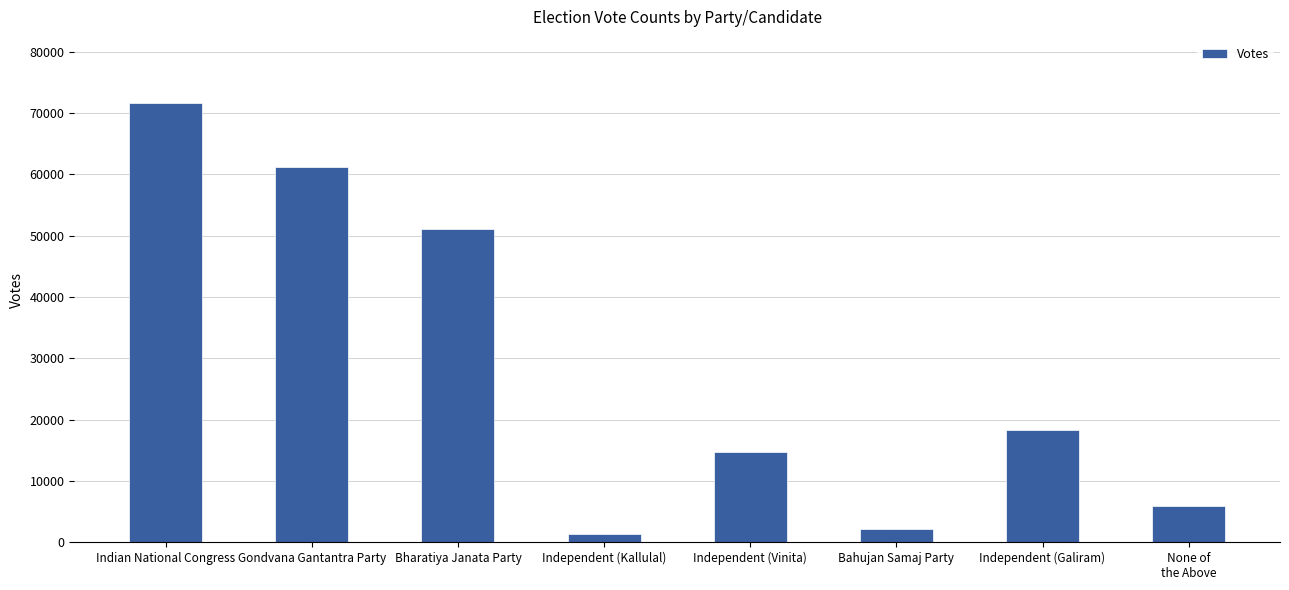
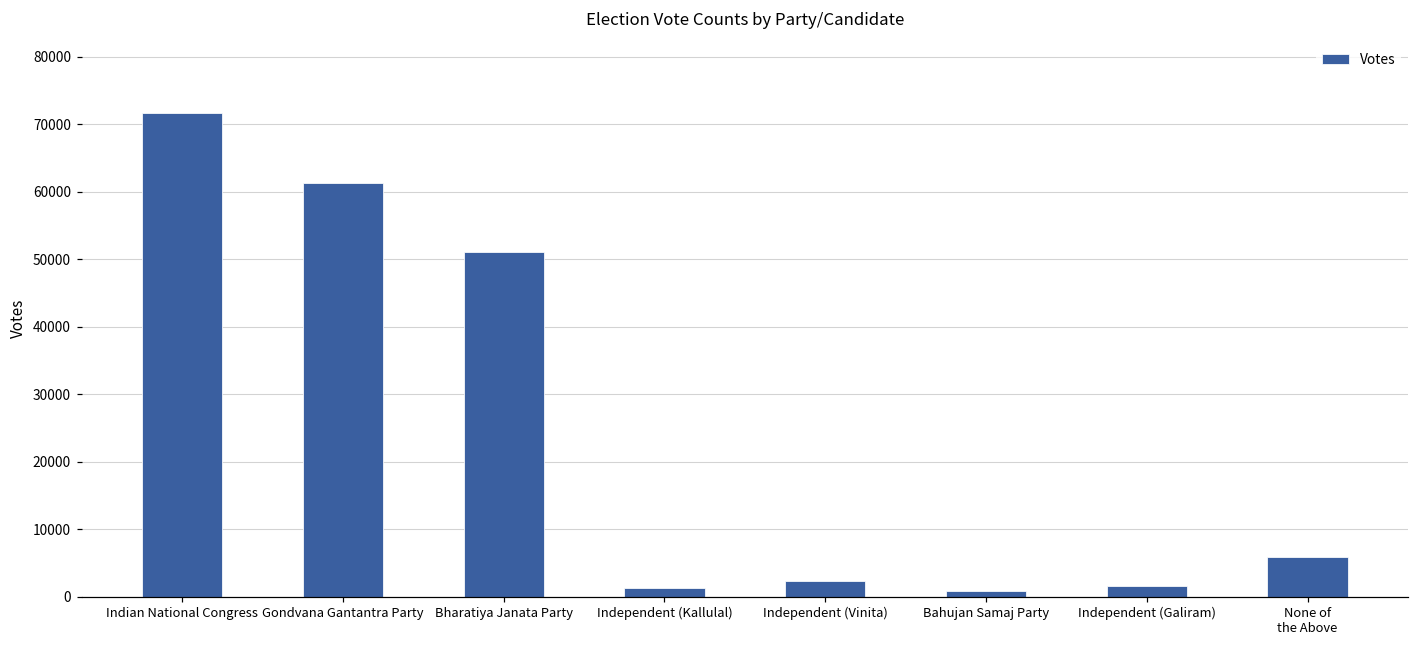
  {
    "Indian National Congress": 72000,
    "Gondvana Gantantra Party": 61000,
    "Bharatiya Janata Party": 51000,
    "Independent (Kallulal)": 1000,
-   "Independent (Vinita)": 15000,
-   "Bahujan Samaj Party": 2000,
-   "Independent (Galiram)": 18000,
+   "Independent (Vinita)": 2000,
+   "Bahujan Samaj Party": 1000,
+   "Independent (Galiram)": 2000,
    "None of the Above": 6000
  }
